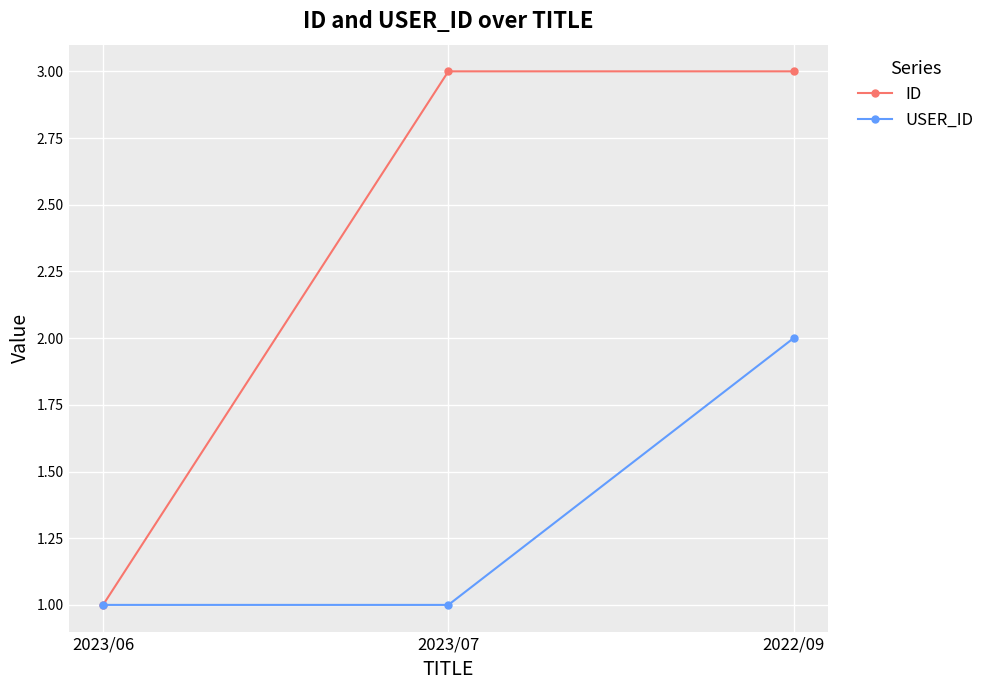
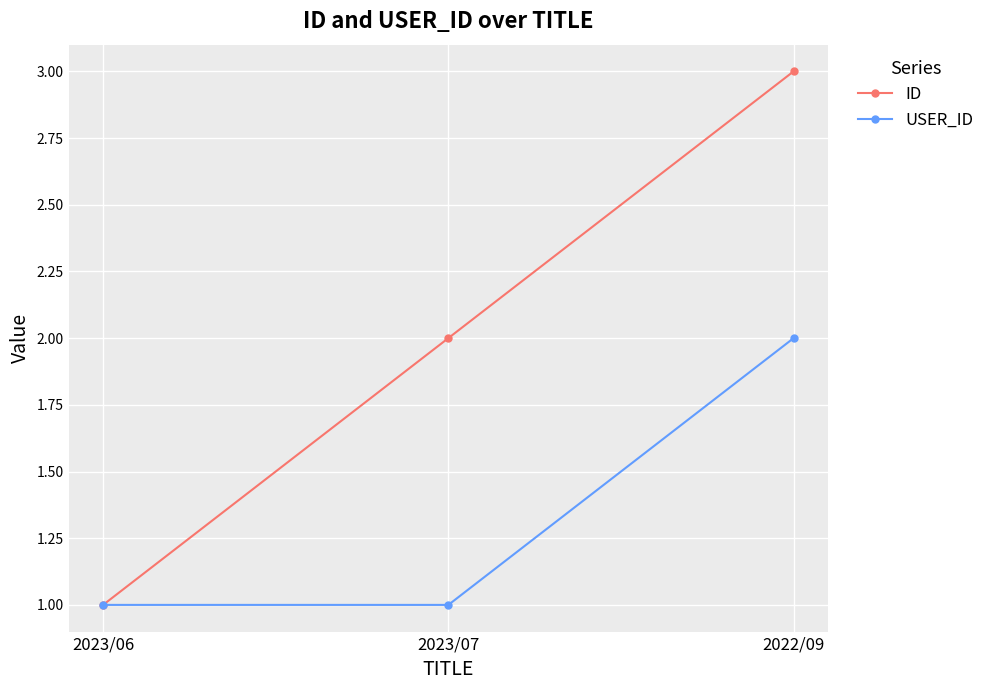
  {
    "ID": {
-     "2023/07": 3,
+     "2023/07": 2,
      "2022/09": 3
    },
    "USER_ID": {
      "2023/07": 1,
      "2022/09": 2
    }
  }
